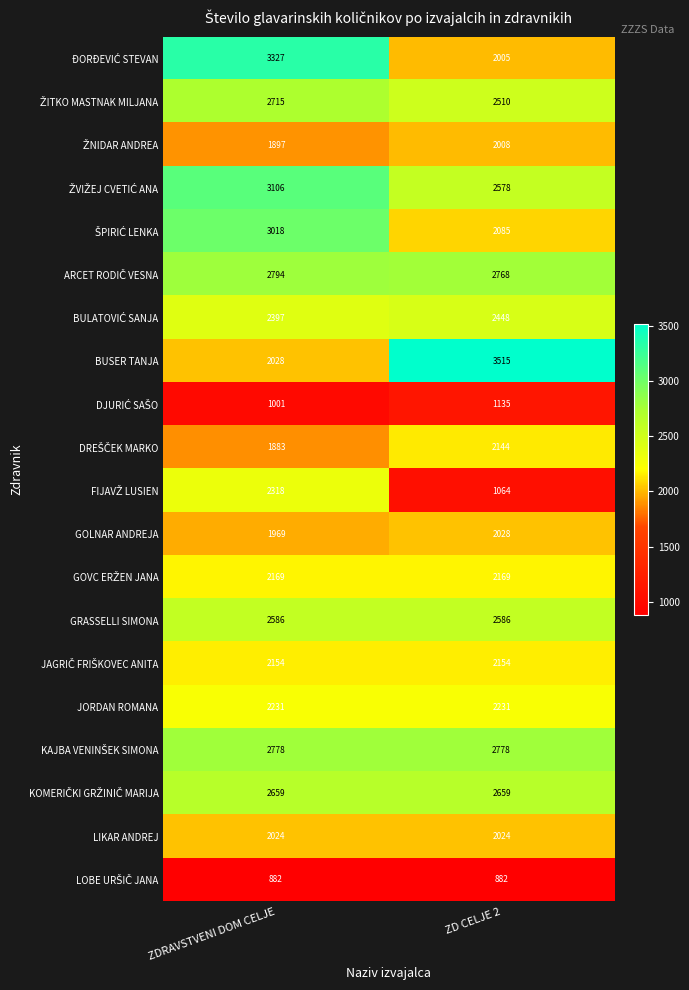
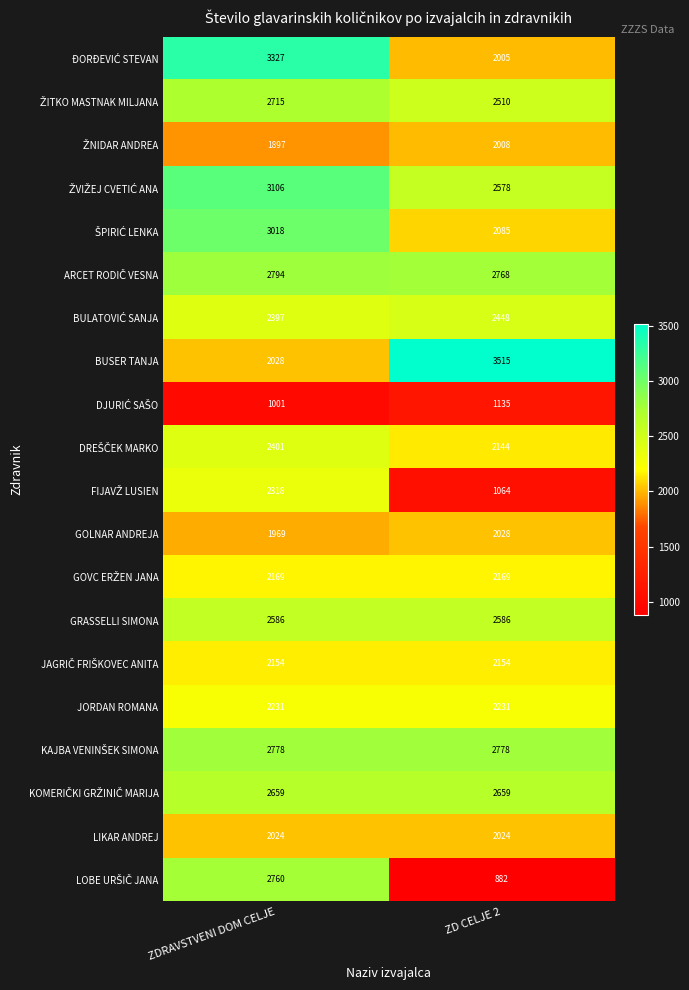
  {
    "ĐORĐEVIĆ STEVAN": {
      "ZDRAVSTVENI DOM CELJE": 3327,
      "ZD CELJE 2": 2005
    },
    "ŽITKO MASTNAK MILJANA": {
      "ZDRAVSTVENI DOM CELJE": 2715,
      "ZD CELJE 2": 2510
    },
    "ŽNIDAR ANDREA": {
      "ZDRAVSTVENI DOM CELJE": 1897,
      "ZD CELJE 2": 2008
    },
    "ŽVIŽEJ CVETIĆ ANA": {
      "ZDRAVSTVENI DOM CELJE": 3106,
      "ZD CELJE 2": 2578
    },
    "ŠPIRIĆ LENKA": {
      "ZDRAVSTVENI DOM CELJE": 3018,
      "ZD CELJE 2": 2085
    },
    "ARCET RODIČ VESNA": {
      "ZDRAVSTVENI DOM CELJE": 2794,
      "ZD CELJE 2": 2768
    },
    "BULATOVIĆ SANJA": {
      "ZDRAVSTVENI DOM CELJE": 2397,
      "ZD CELJE 2": 2448
    },
    "BUSER TANJA": {
      "ZDRAVSTVENI DOM CELJE": 2028,
      "ZD CELJE 2": 3515
    },
    "DJURIĆ SAŠO": {
      "ZDRAVSTVENI DOM CELJE": 1001,
      "ZD CELJE 2": 1135
    },
    "DREŠČEK MARKO": {
-     "ZDRAVSTVENI DOM CELJE": 1883,
+     "ZDRAVSTVENI DOM CELJE": 2401,
      "ZD CELJE 2": 2144
    },
    "FIJAVŽ LUSIEN": {
      "ZDRAVSTVENI DOM CELJE": 2318,
      "ZD CELJE 2": 1064
    },
    "GOLNAR ANDREJA": {
      "ZDRAVSTVENI DOM CELJE": 1969,
      "ZD CELJE 2": 2028
    },
    "GOVC ERŽEN JANA": {
      "ZDRAVSTVENI DOM CELJE": 2169,
      "ZD CELJE 2": 2169
    },
    "GRASSELLI SIMONA": {
      "ZDRAVSTVENI DOM CELJE": 2586,
      "ZD CELJE 2": 2586
    },
    "JAGRIČ FRIŠKOVEC ANITA": {
      "ZDRAVSTVENI DOM CELJE": 2154,
      "ZD CELJE 2": 2154
    },
    "JORDAN ROMANA": {
      "ZDRAVSTVENI DOM CELJE": 2231,
      "ZD CELJE 2": 2231
    },
    "KAJBA VENINŠEK SIMONA": {
      "ZDRAVSTVENI DOM CELJE": 2778,
      "ZD CELJE 2": 2778
    },
    "KOMERIČKI GRŽINIČ MARIJA": {
      "ZDRAVSTVENI DOM CELJE": 2659,
      "ZD CELJE 2": 2659
    },
    "LIKAR ANDREJ": {
      "ZDRAVSTVENI DOM CELJE": 2024,
      "ZD CELJE 2": 2024
    },
    "LOBE URŠIČ JANA": {
-     "ZDRAVSTVENI DOM CELJE": 882,
+     "ZDRAVSTVENI DOM CELJE": 2760,
      "ZD CELJE 2": 882
    }
  }
